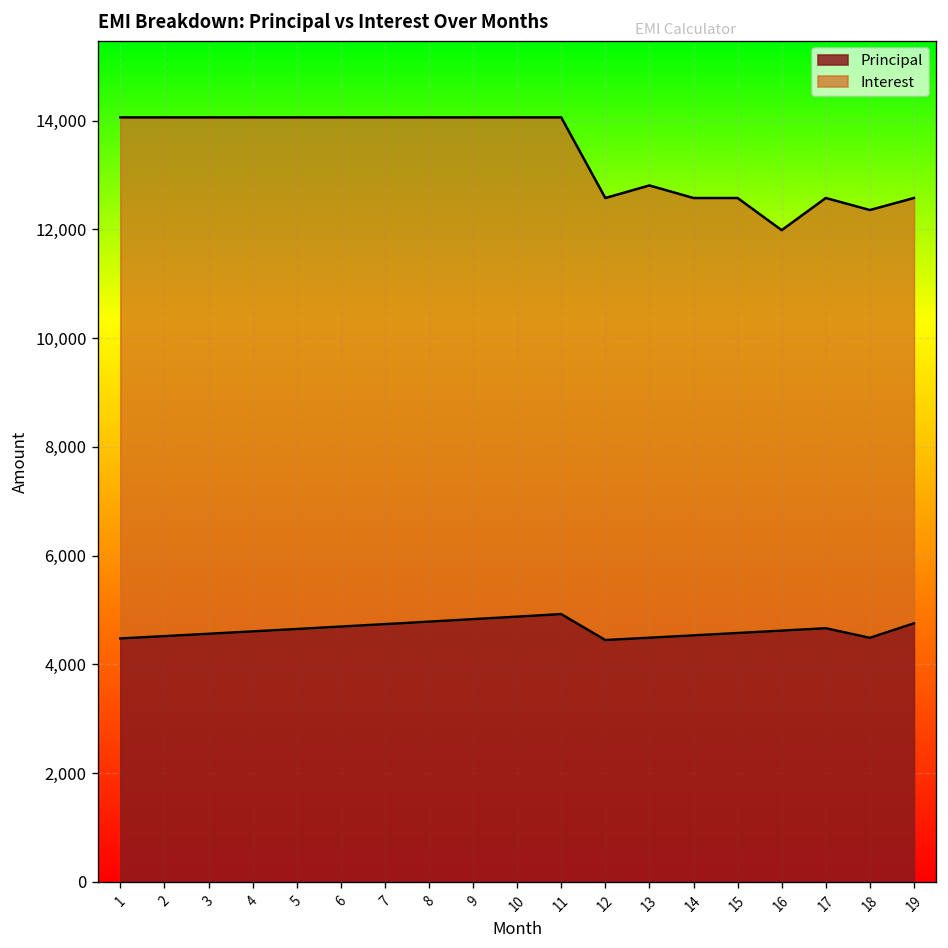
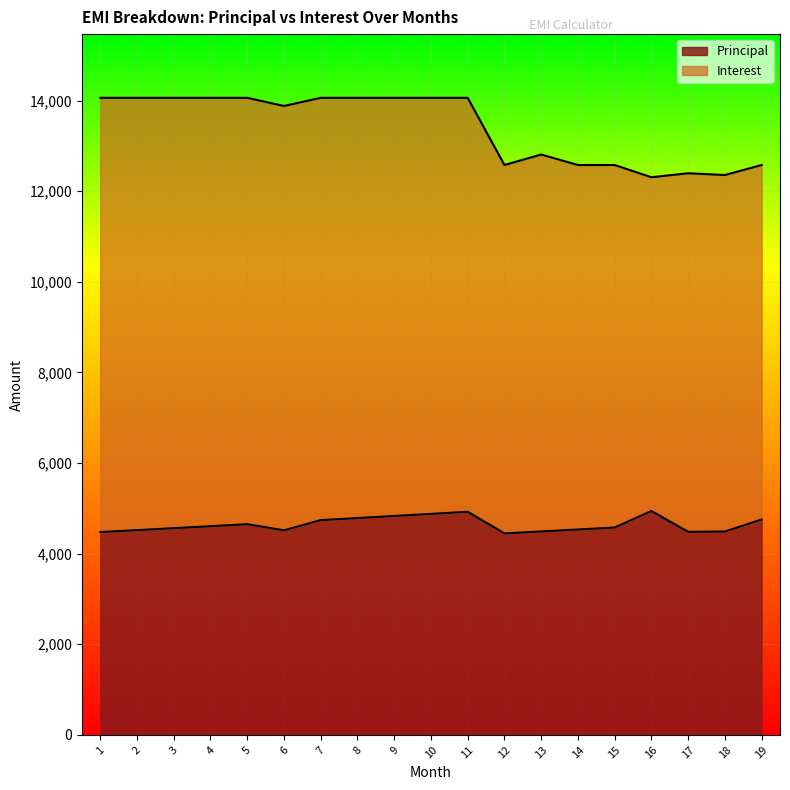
  {
    "Principal": {
      "1": "4,500",
      "2": "4,500",
      "3": "4,600",
      "4": "4,600",
      "5": "4,700",
-     "6": "4,700",
+     "6": "4,500",
      "7": "4,700",
      "8": "4,800",
      "9": "4,800",
      "10": "4,900",
      "11": "4,900",
      "12": "4,400",
      "13": "4,500",
      "14": "4,500",
      "15": "4,600",
-     "16": "4,600",
-     "17": "4,700",
+     "16": "4,900",
+     "17": "4,500",
      "18": "4,500",
      "19": "4,800"
    },
    "Interest": {
      "1": "9,600",
      "2": "9,500",
      "3": "9,500",
      "4": "9,500",
      "5": "9,400",
      "6": "9,400",
      "7": "9,300",
      "8": "9,300",
      "9": "9,200",
      "10": "9,200",
      "11": "9,100",
      "12": "8,100",
      "13": "8,300",
      "14": "8,000",
      "15": "8,000",
      "16": "7,400",
      "17": "7,900",
      "18": "7,900",
      "19": "7,800"
    }
  }
